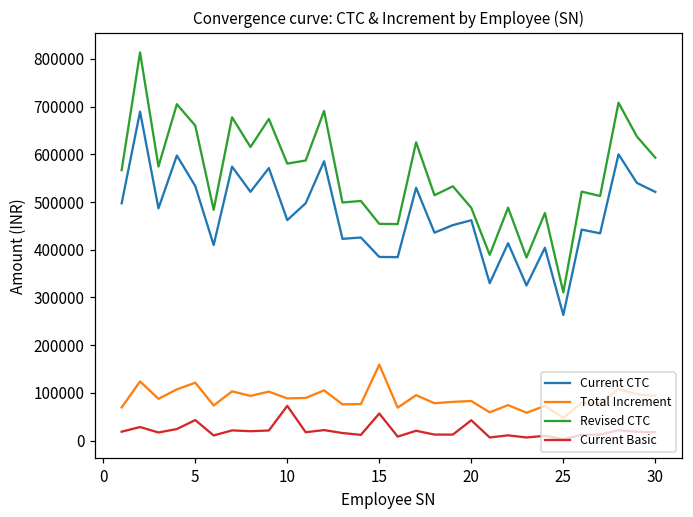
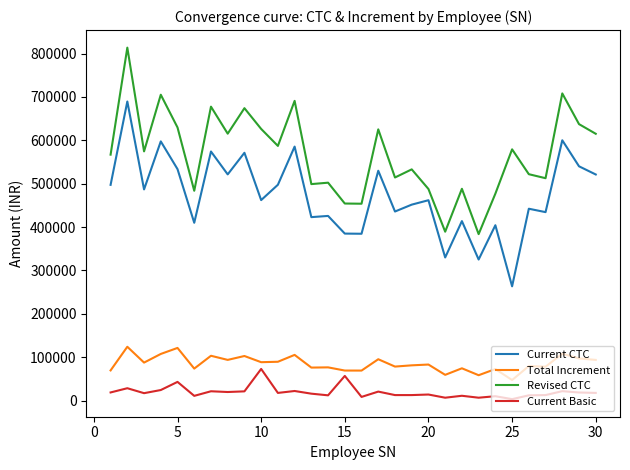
  {
    "Current CTC": {
      "5": 530000,
      "10": 460000,
      "15": 380000,
      "20": 460000,
      "25": 260000,
      "30": 520000
    },
    "Total Increment": {
      "5": 120000,
      "10": 90000,
-     "15": 160000,
+     "15": 70000,
      "20": 80000
    },
    "Revised CTC": {
-     "5": 660000,
-     "10": 580000,
+     "5": 630000,
+     "10": 630000,
      "15": 450000,
      "20": 490000,
-     "25": 310000,
-     "30": 590000
+     "25": 580000,
+     "30": 610000
    },
    "Current Basic": {
      "5": 40000,
      "10": 70000,
      "15": 60000,
-     "20": 40000
+     "20": 10000
    }
  }
